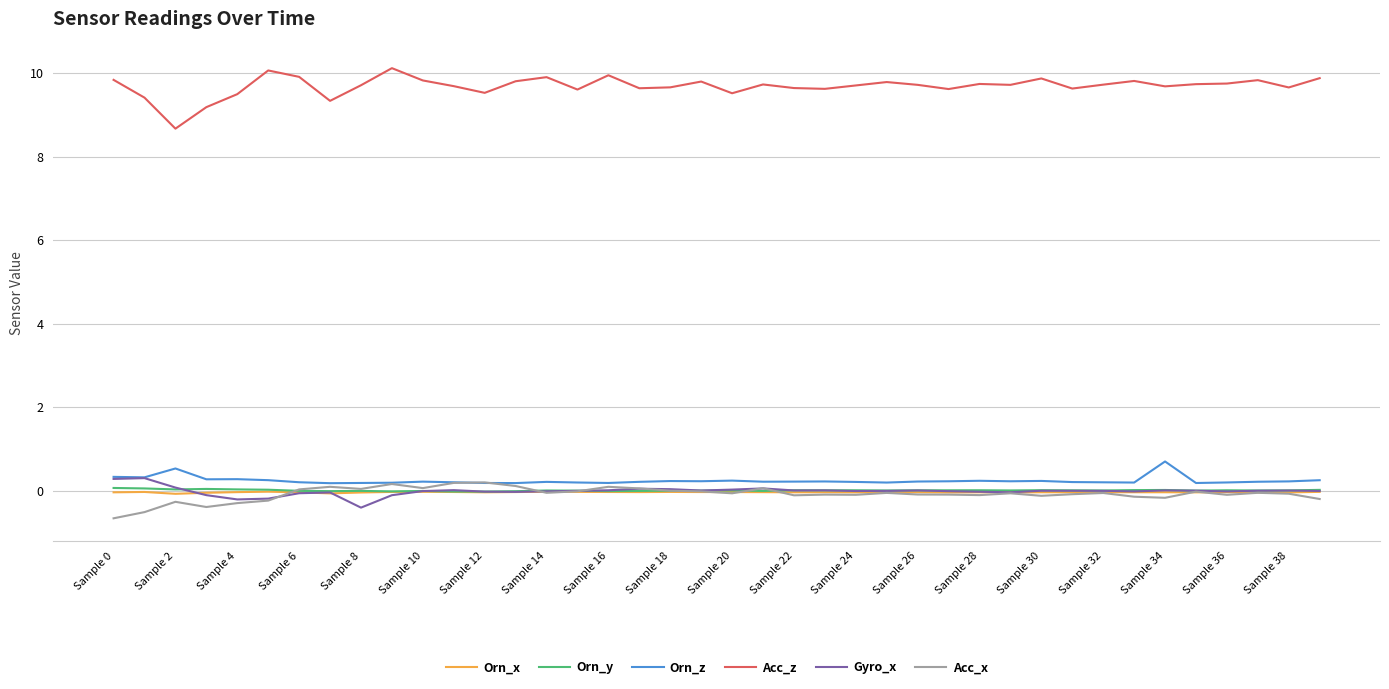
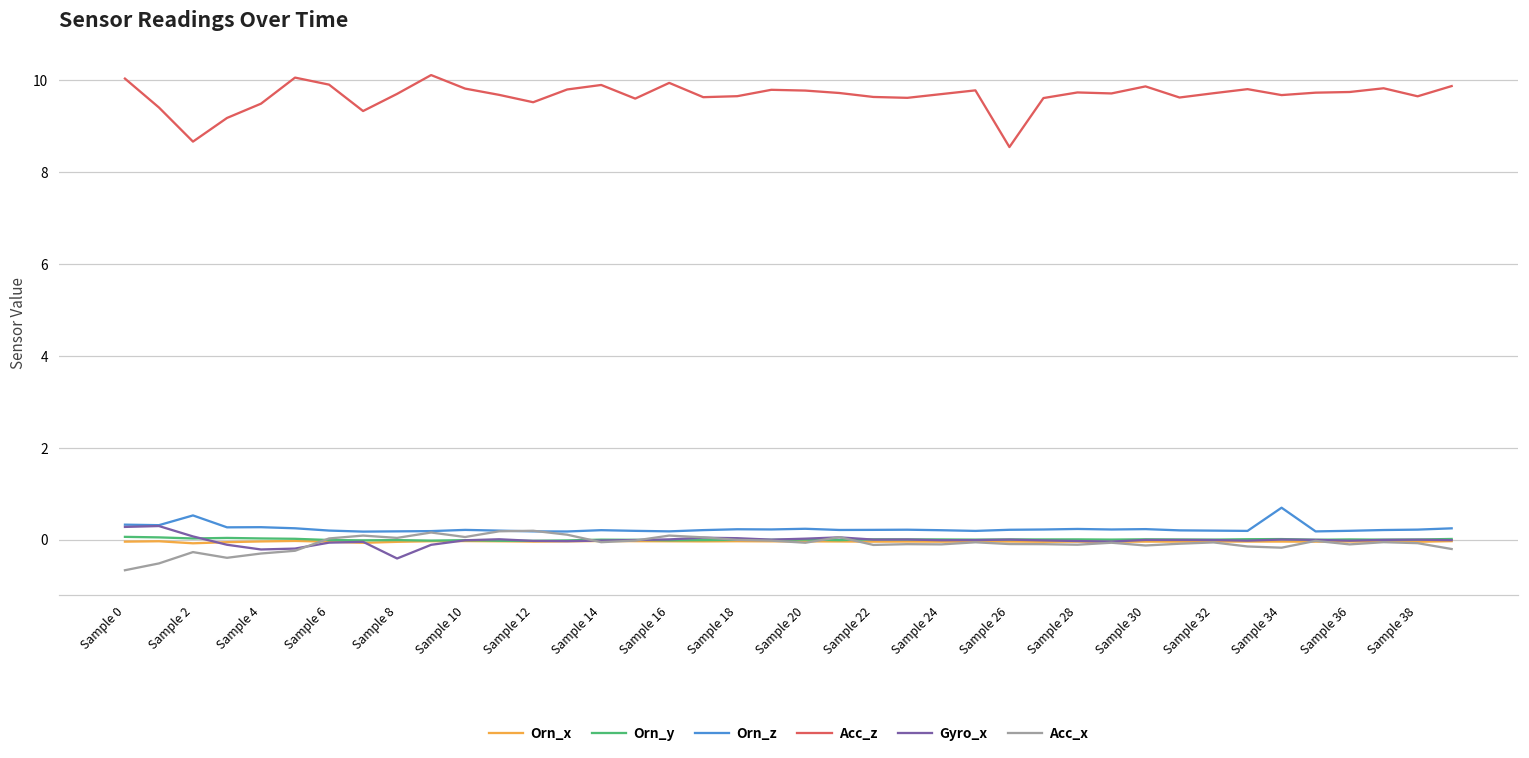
  {
    "Orn_x": {
      "Sample 0": 0.0,
      "Sample 2": -0.1,
      "Sample 4": 0.0
    },
    "Orn_y": {
      "Sample 0": 0.1,
      "Sample 4": 0.0
    },
    "Orn_z": {
      "Sample 2": 0.5,
      "Sample 4": 0.3,
      "Sample 6": 0.2,
      "Sample 8": 0.2,
      "Sample 10": 0.2,
      "Sample 14": 0.2,
      "Sample 16": 0.2,
      "Sample 18": 0.2,
      "Sample 20": 0.2,
      "Sample 22": 0.2,
      "Sample 24": 0.2,
      "Sample 26": 0.2,
      "Sample 28": 0.2,
      "Sample 30": 0.2,
      "Sample 32": 0.2,
      "Sample 34": 0.7,
      "Sample 36": 0.2,
      "Sample 38": 0.2
    },
    "Acc_z": {
-     "Sample 0": 9.8,
+     "Sample 0": 10.0,
      "Sample 2": 8.7,
      "Sample 4": 9.5,
      "Sample 6": 9.9,
      "Sample 8": 9.7,
      "Sample 10": 9.8,
      "Sample 12": 9.5,
      "Sample 14": 9.9,
      "Sample 16": 9.9,
      "Sample 18": 9.7,
-     "Sample 20": 9.5,
+     "Sample 20": 9.8,
      "Sample 22": 9.6,
      "Sample 24": 9.7,
-     "Sample 26": 9.7,
+     "Sample 26": 8.6,
      "Sample 28": 9.7,
      "Sample 30": 9.9,
      "Sample 32": 9.7,
      "Sample 34": 9.7,
      "Sample 36": 9.7,
      "Sample 38": 9.7
    },
    "Gyro_x": {
      "Sample 4": -0.2,
      "Sample 8": -0.4
    },
    "Acc_x": {
      "Sample 0": -0.7,
      "Sample 2": -0.3,
      "Sample 4": -0.3,
      "Sample 10": 0.1,
      "Sample 16": 0.1,
      "Sample 22": -0.1,
      "Sample 28": -0.1,
      "Sample 30": -0.1,
      "Sample 34": -0.2,
      "Sample 36": -0.1
    }
  }
